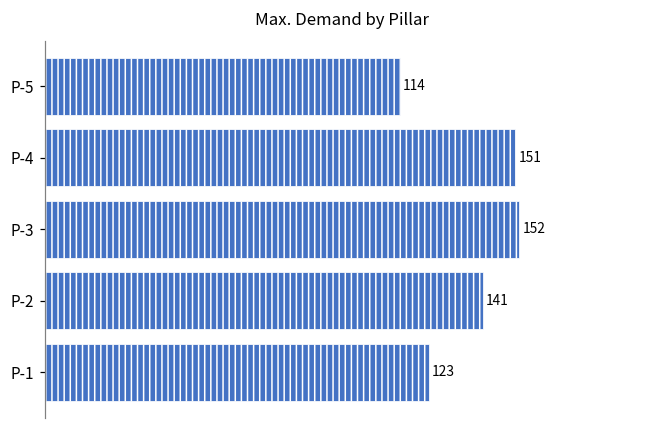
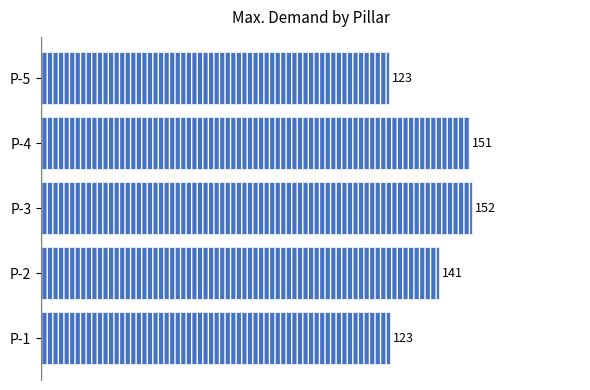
  {
-   "P-5": 114,
+   "P-5": 123,
    "P-4": 151,
    "P-3": 152,
    "P-2": 141,
    "P-1": 123
  }
